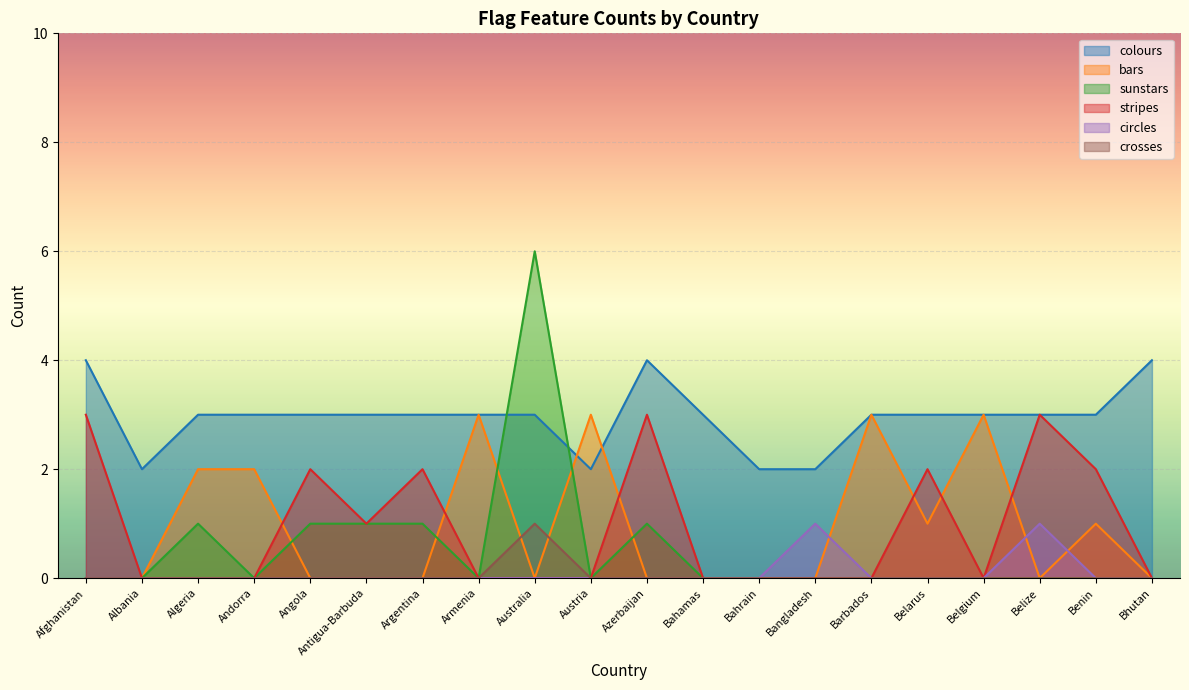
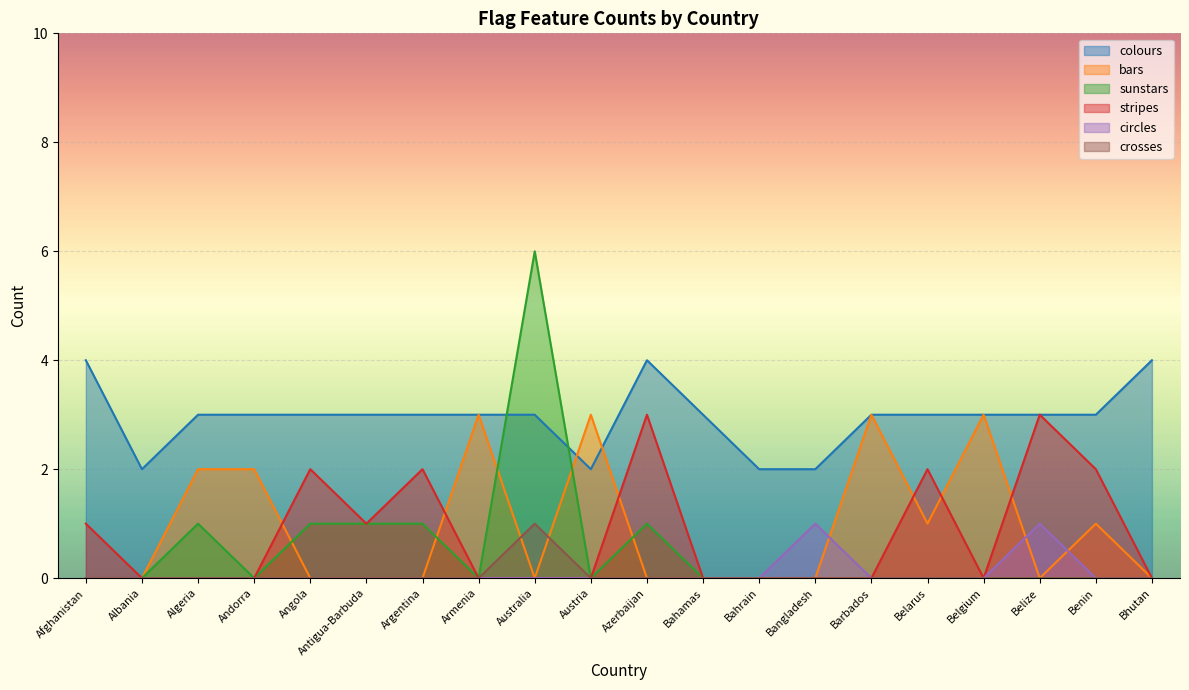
  {
    "colours": {
      "Afghanistan": 4,
      "Albania": 2,
      "Algeria": 3,
      "Andorra": 3,
      "Angola": 3,
      "Antigua-Barbuda": 3,
      "Argentina": 3,
      "Australia": 3,
      "Austria": 2,
      "Azerbaijan": 4,
      "Bahamas": 3,
      "Bahrain": 2,
      "Bangladesh": 2,
      "Belarus": 3,
      "Benin": 3,
      "Bhutan": 4
    },
    "bars": {
      "Algeria": 2,
      "Andorra": 2,
      "Austria": 3,
      "Belarus": 1,
      "Benin": 1
    },
    "sunstars": {
      "Algeria": 1,
      "Angola": 1,
      "Argentina": 1,
      "Australia": 6,
      "Azerbaijan": 1
    },
    "stripes": {
-     "Afghanistan": 3,
+     "Afghanistan": 1,
      "Angola": 2,
      "Argentina": 2,
      "Azerbaijan": 3,
      "Belarus": 2,
      "Benin": 2
    },
    "circles": {
      "Bangladesh": 1,
      "Belize": 1
    },
    "crosses": {
      "Australia": 1
    }
  }
